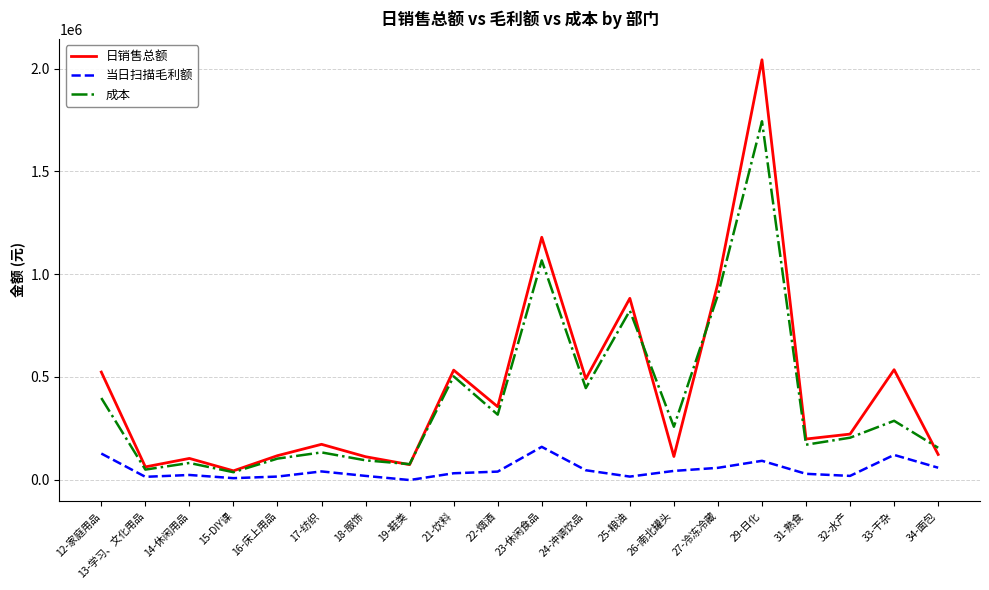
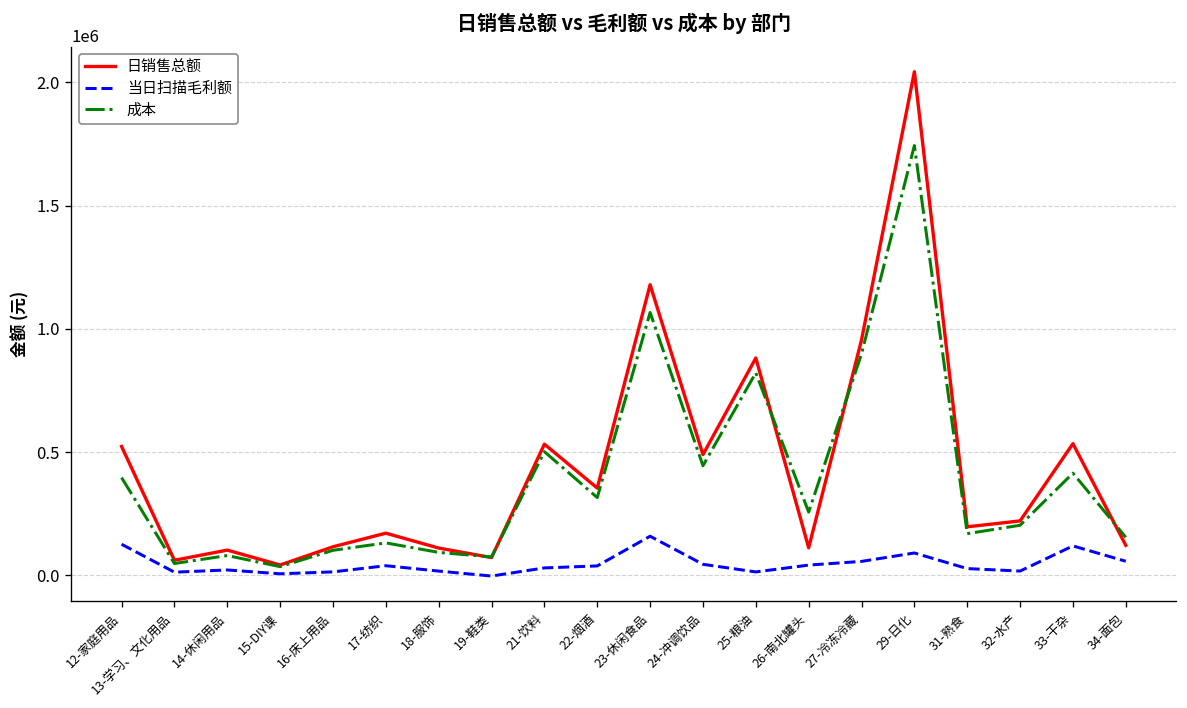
  {
    "日销售总额": {
      "12-家庭用品": 520000,
      "13-学习、文化用品": 60000,
      "14-休闲用品": 100000,
      "16-床上用品": 120000,
      "17-纺织": 170000,
      "18-服饰": 110000,
      "21-饮料": 530000,
      "22-烟酒": 350000,
      "23-休闲食品": 1180000,
      "24-冲调饮品": 490000,
      "25-粮油": 880000,
      "26-南北罐头": 110000,
      "27-冷冻冷藏": 960000,
      "29-日化": 2040000,
      "31-熟食": 200000,
      "32-水产": 220000,
      "33-干杂": 530000,
      "34-面包": 120000
    },
    "当日扫描毛利额": {
      "12-家庭用品": 130000,
      "13-学习、文化用品": 10000,
      "14-休闲用品": 20000,
      "15-DIY课": 10000,
      "16-床上用品": 10000,
      "17-纺织": 40000,
      "18-服饰": 20000,
      "19-鞋类": 0,
      "21-饮料": 30000,
      "22-烟酒": 40000,
      "23-休闲食品": 160000,
      "24-冲调饮品": 50000,
      "25-粮油": 10000,
      "26-南北罐头": 40000,
      "27-冷冻冷藏": 60000,
      "29-日化": 90000,
      "31-熟食": 30000,
      "32-水产": 20000,
      "33-干杂": 120000,
      "34-面包": 60000
    },
    "成本": {
      "12-家庭用品": 400000,
      "13-学习、文化用品": 50000,
      "14-休闲用品": 80000,
      "16-床上用品": 100000,
      "17-纺织": 130000,
      "18-服饰": 90000,
      "21-饮料": 500000,
      "22-烟酒": 320000,
      "23-休闲食品": 1070000,
      "24-冲调饮品": 450000,
      "25-粮油": 820000,
      "26-南北罐头": 260000,
      "27-冷冻冷藏": 900000,
      "29-日化": 1740000,
      "31-熟食": 170000,
      "32-水产": 200000,
-     "33-干杂": 290000,
+     "33-干杂": 410000,
      "34-面包": 150000
    }
  }
